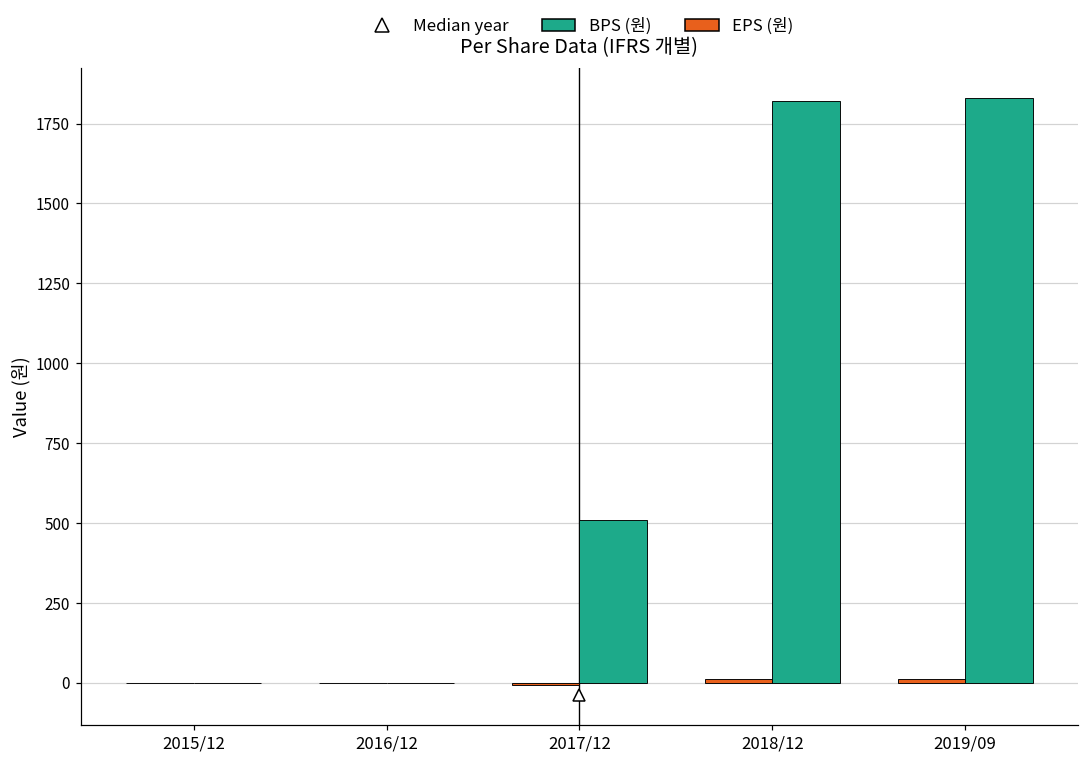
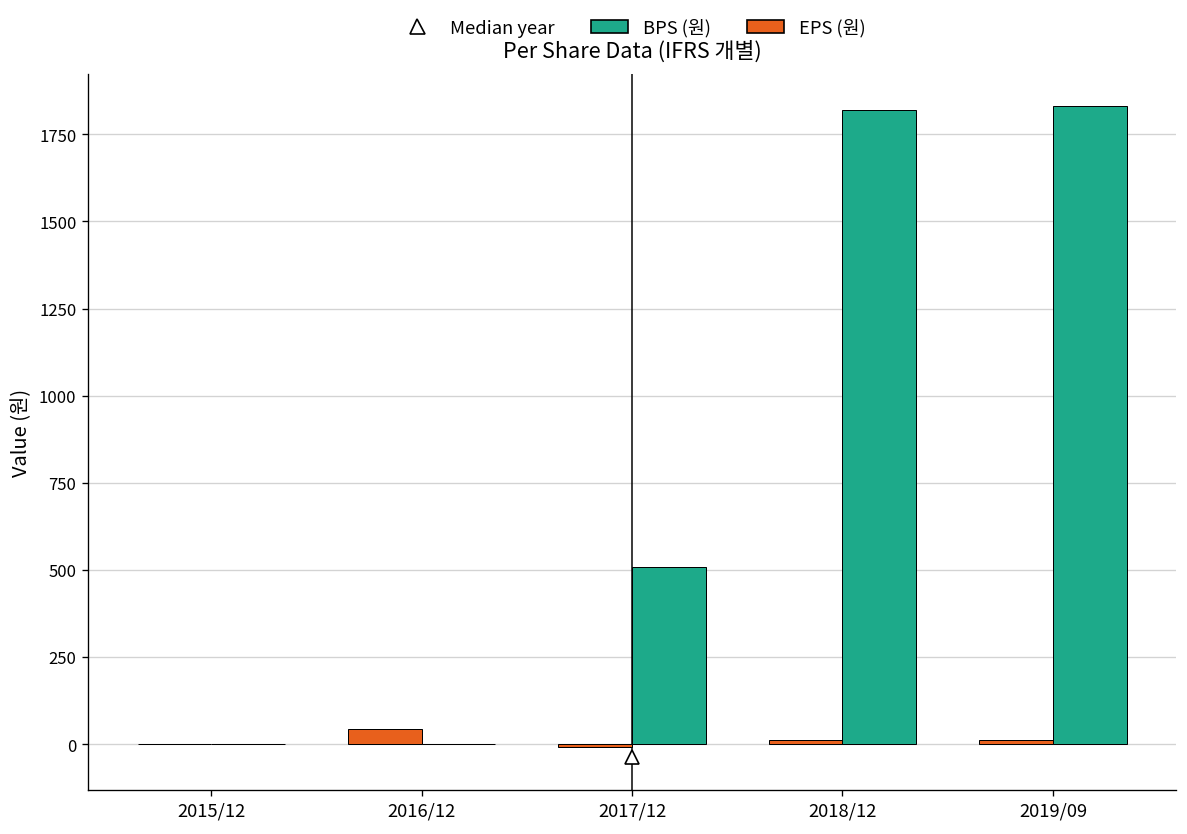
  {
    "EPS (원)": {
      "2015/12": 0,
-     "2016/12": 0,
+     "2016/12": 40,
      "2018/12": 10,
      "2019/09": 10
    },
    "Median year": {
      "2017/12": -40
    },
    "BPS (원)": {
      "2015/12": 0,
      "2016/12": 0,
      "2017/12": 510,
      "2018/12": 1820,
      "2019/09": 1830
    }
  }
